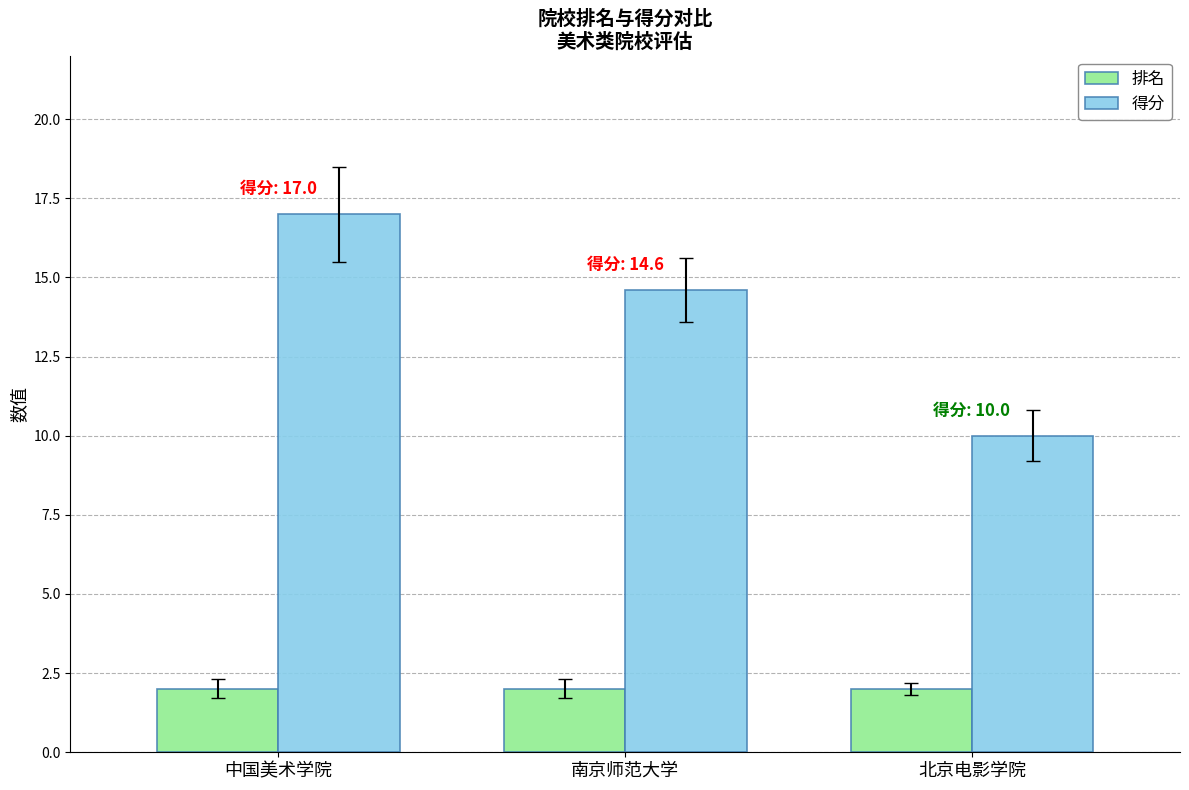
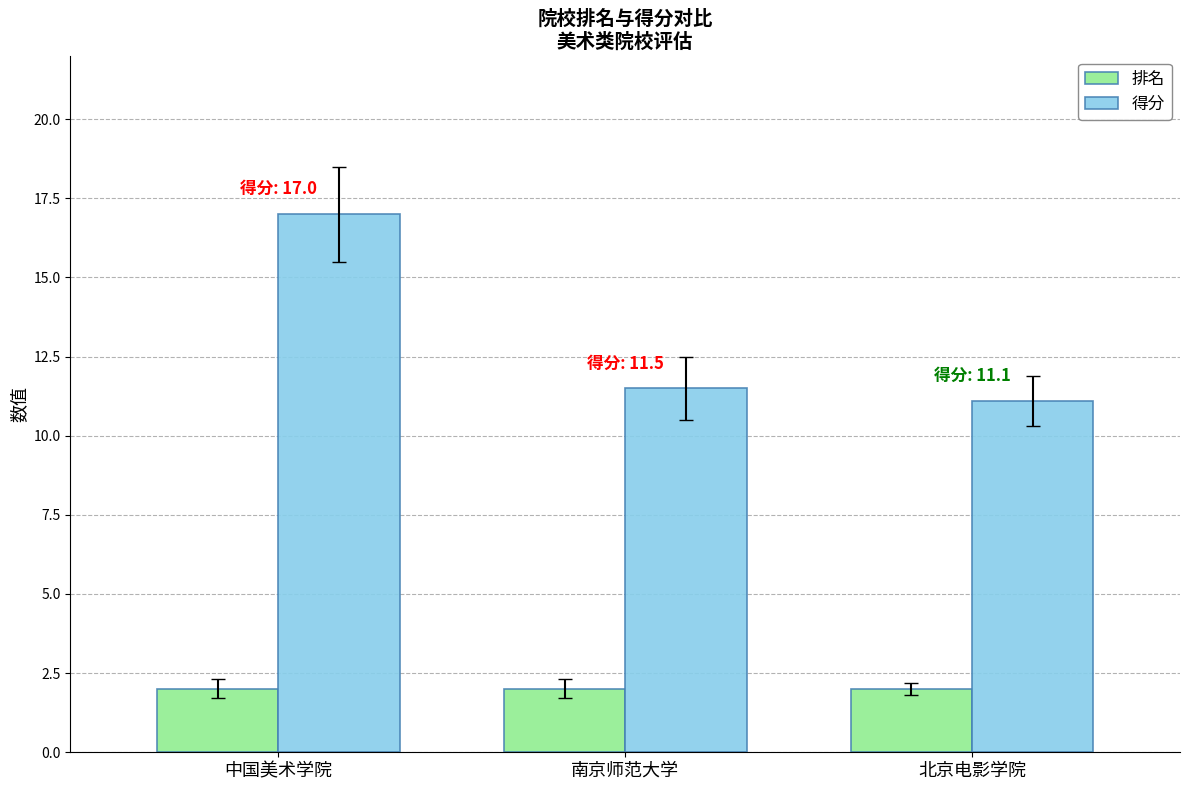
  {
    "排名": {
      "中国美术学院": 2.0,
      "南京师范大学": 2.0,
      "北京电影学院": 2.0
    },
    "得分": {
-     "南京师范大学": 14.6,
-     "北京电影学院": 10.0
+     "南京师范大学": 11.5,
+     "北京电影学院": 11.1
    }
  }
